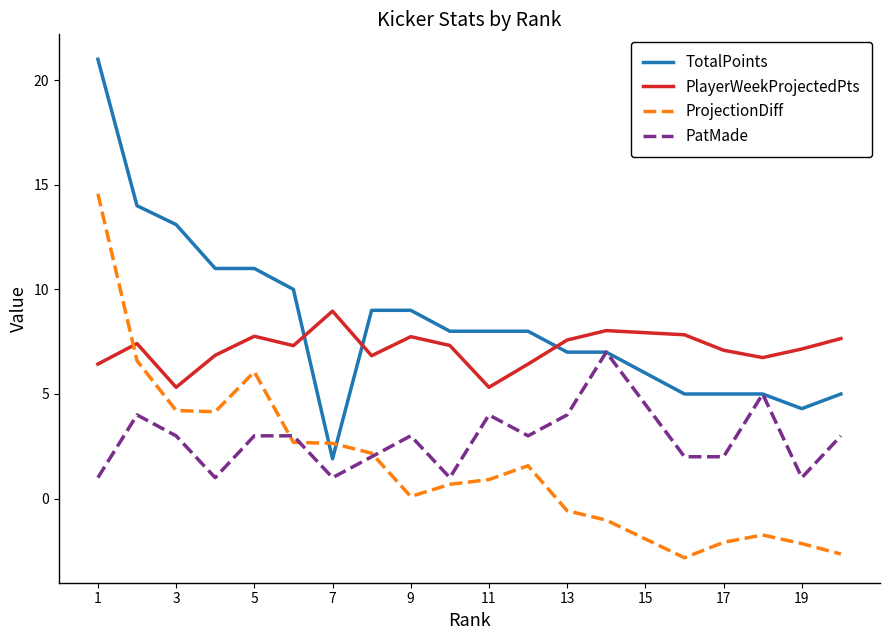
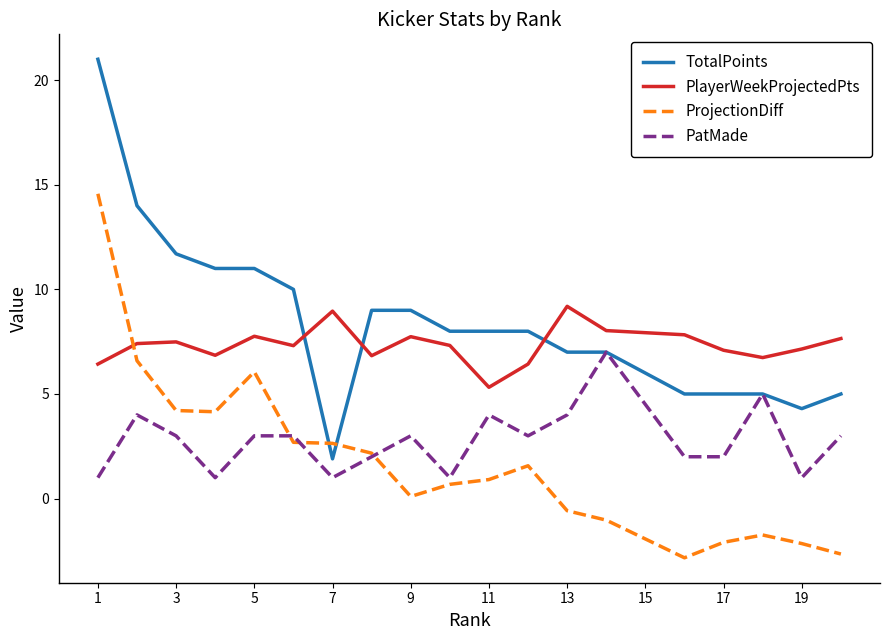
  {
    "TotalPoints": {
      "1": 21.0,
-     "3": 13.1,
+     "3": 11.7,
      "5": 11.0,
      "7": 1.9,
      "9": 9.0,
      "11": 8.0,
      "13": 7.0,
      "17": 5.0,
      "19": 4.3
    },
    "PlayerWeekProjectedPts": {
      "1": 6.4,
-     "3": 5.3,
+     "3": 7.5,
      "5": 7.8,
      "7": 9.0,
      "9": 7.7,
      "11": 5.3,
-     "13": 7.6,
+     "13": 9.2,
      "17": 7.1,
      "19": 7.2
    },
    "ProjectionDiff": {
      "1": 14.6,
      "3": 4.2,
      "5": 6.1,
      "7": 2.6,
      "9": 0.1,
      "11": 0.9,
      "13": -0.6,
      "17": -2.1,
      "19": -2.2
    },
    "PatMade": {
      "1": 1.0,
      "3": 3.0,
      "5": 3.0,
      "7": 1.0,
      "9": 3.0,
      "11": 4.0,
      "13": 4.0,
      "17": 2.0,
      "19": 1.0
    }
  }
